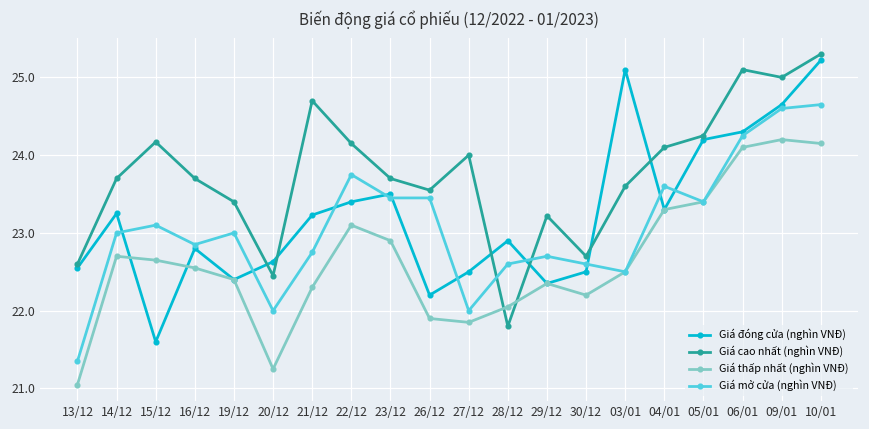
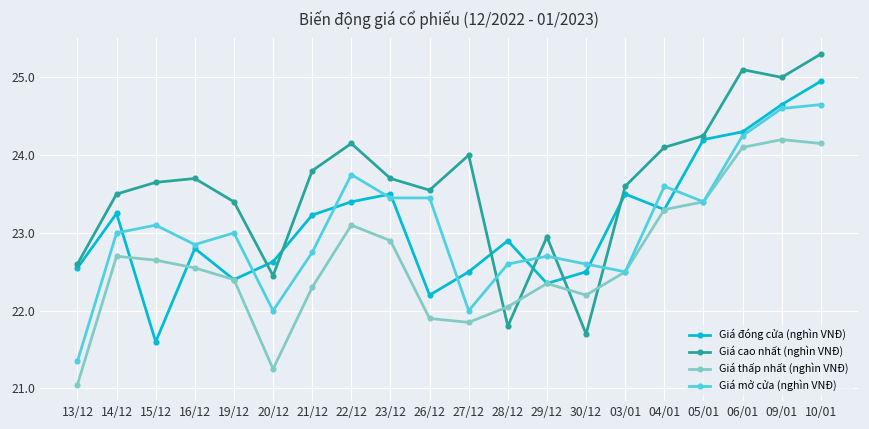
  {
    "Giá đóng cửa (nghìn VNĐ)": {
      "13/12": 22.6,
      "14/12": 23.3,
      "15/12": 21.6,
      "16/12": 22.8,
      "20/12": 22.6,
      "21/12": 23.2,
      "22/12": 23.4,
      "23/12": 23.5,
      "26/12": 22.2,
      "27/12": 22.5,
      "28/12": 22.9,
      "30/12": 22.5,
-     "03/01": 25.1,
+     "03/01": 23.5,
      "05/01": 24.2,
      "06/01": 24.3,
      "09/01": 24.7,
-     "10/01": 25.2
+     "10/01": 25.0
    },
    "Giá cao nhất (nghìn VNĐ)": {
      "13/12": 22.6,
-     "14/12": 23.7,
-     "15/12": 24.2,
+     "14/12": 23.5,
+     "15/12": 23.7,
      "16/12": 23.7,
      "19/12": 23.4,
      "20/12": 22.5,
-     "21/12": 24.7,
+     "21/12": 23.8,
      "22/12": 24.2,
      "23/12": 23.7,
      "26/12": 23.6,
      "27/12": 24.0,
      "28/12": 21.8,
-     "29/12": 23.2,
-     "30/12": 22.7,
+     "29/12": 23.0,
+     "30/12": 21.7,
      "03/01": 23.6,
      "04/01": 24.1,
      "05/01": 24.3,
      "06/01": 25.1,
      "09/01": 25.0,
      "10/01": 25.3
    }
  }
